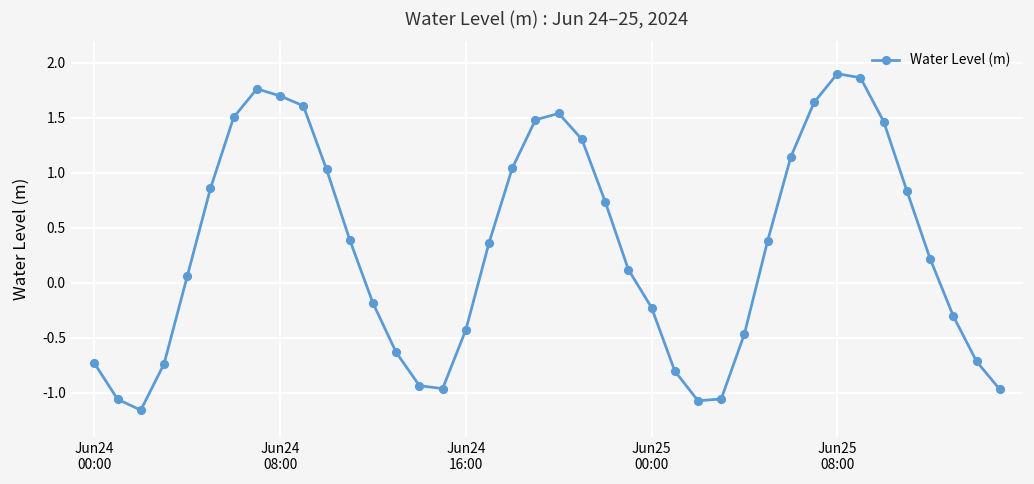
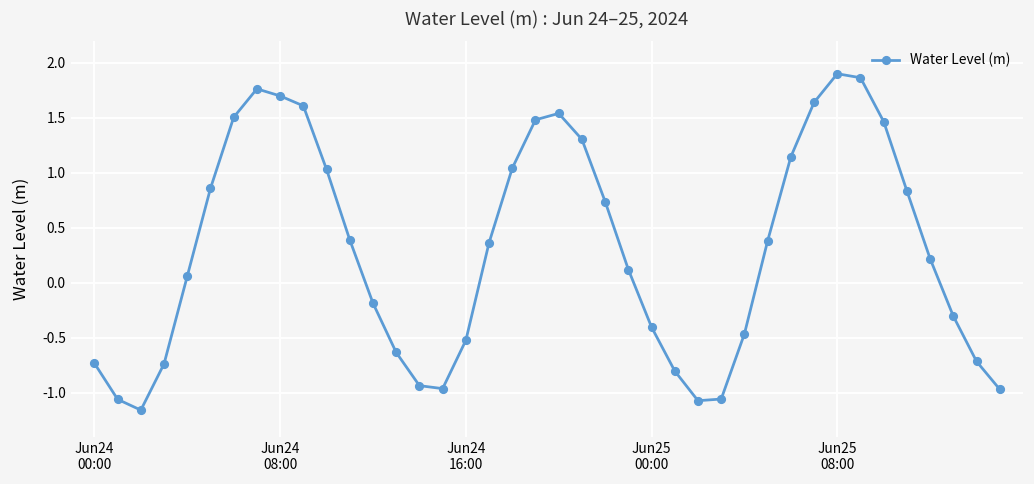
  {
    "Jun24 00:00": -0.73,
    "Jun24 08:00": 1.70,
-   "Jun24 16:00": -0.43,
-   "Jun25 00:00": -0.23,
+   "Jun24 16:00": -0.52,
+   "Jun25 00:00": -0.40,
    "Jun25 08:00": 1.90
  }
